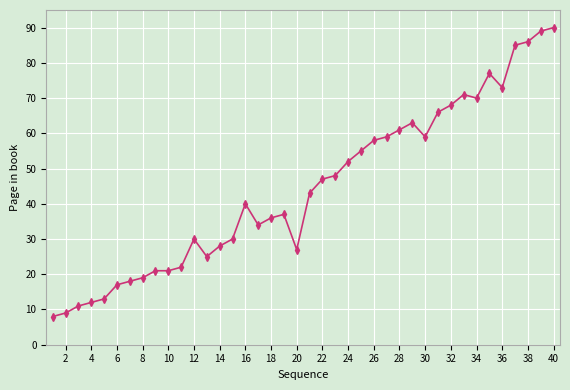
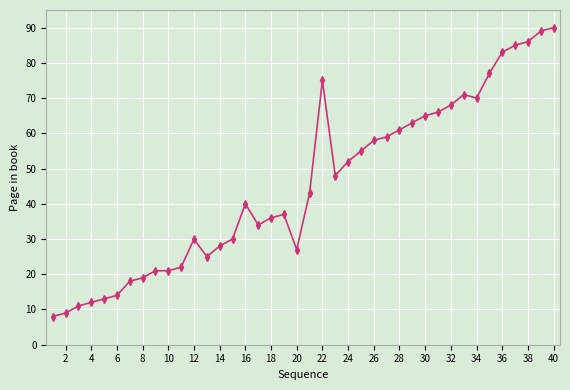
  {
    "2": 9,
    "4": 12,
-   "6": 17,
+   "6": 14,
    "8": 19,
    "10": 21,
    "12": 30,
    "14": 28,
    "16": 40,
    "18": 36,
    "20": 27,
-   "22": 47,
+   "22": 75,
    "24": 52,
    "26": 58,
    "28": 61,
-   "30": 59,
+   "30": 65,
    "32": 68,
    "34": 70,
-   "36": 73,
+   "36": 83,
    "38": 86,
    "40": 90
  }
